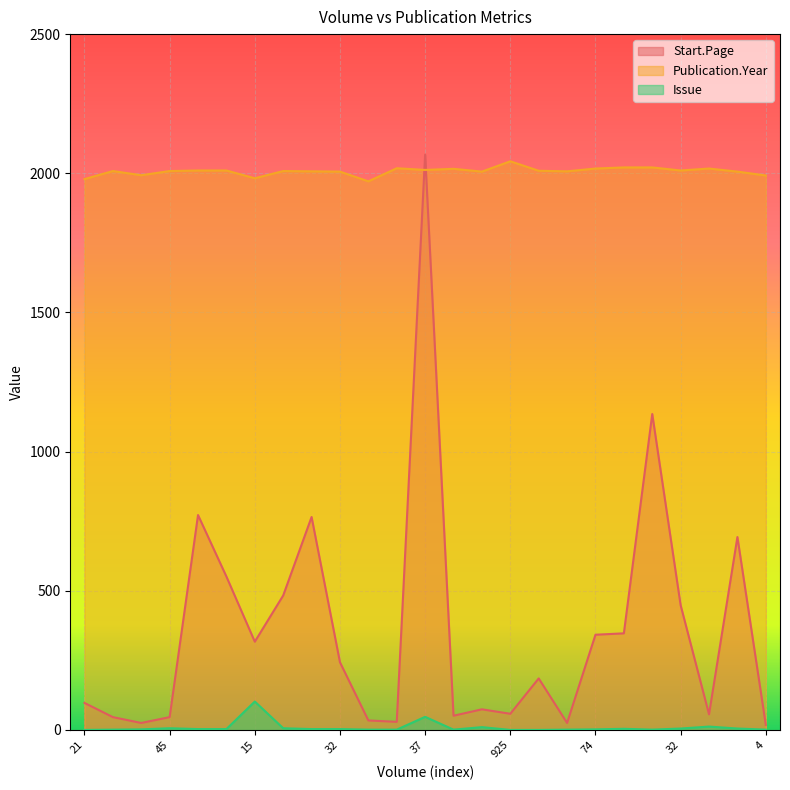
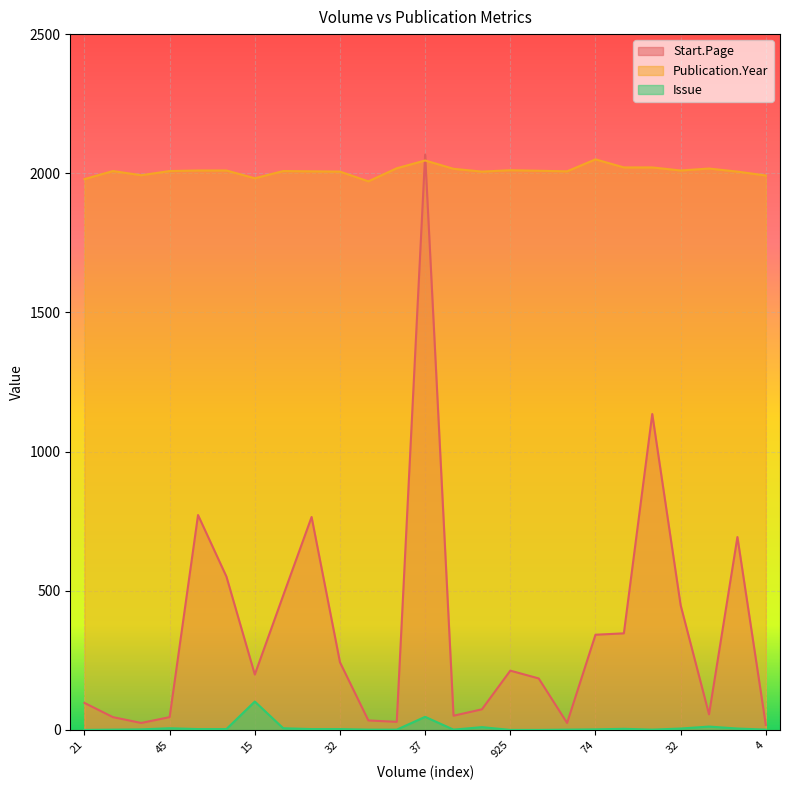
  {
    "Start.Page": {
-     "15": 320,
+     "15": 200,
      "37": 2070,
-     "925": 60,
+     "925": 210,
      "74": 340,
      "4": 20
    },
    "Publication.Year": {
      "15": 1980,
-     "37": 2010,
-     "925": 2040,
-     "74": 2020,
+     "37": 2050,
+     "925": 2010,
+     "74": 2050,
      "4": 1990
    },
    "Issue": {
      "15": 100,
      "37": 50,
      "925": 0,
      "74": 0,
      "4": 0
    }
  }
